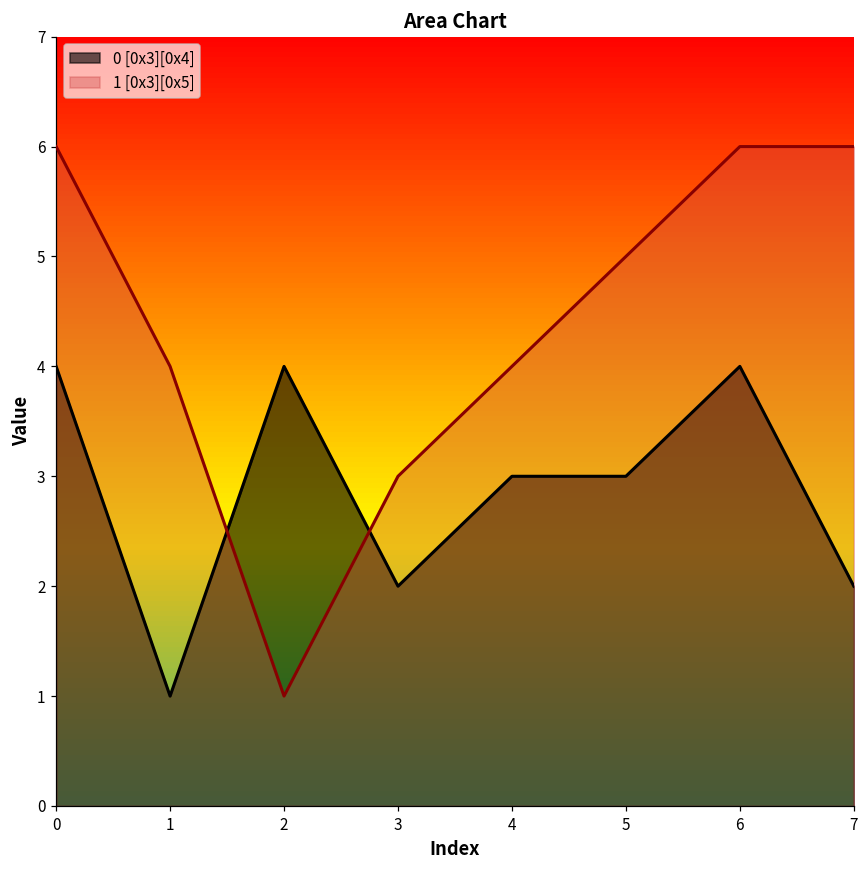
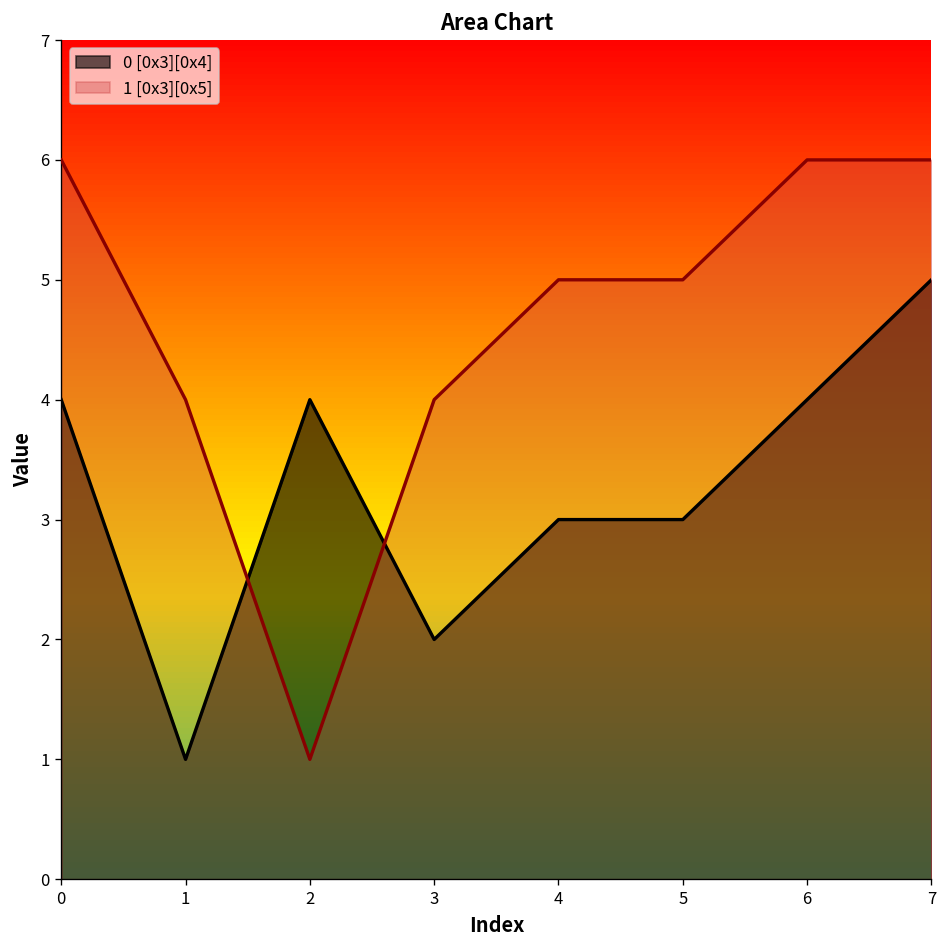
  {
    "0 [0x3][0x4]": {
      "0": 4,
      "1": 1,
      "2": 4,
      "3": 2,
      "4": 3,
      "5": 3,
      "6": 4,
-     "7": 2
+     "7": 5
    },
    "1 [0x3][0x5]": {
      "0": 6,
      "1": 4,
      "2": 1,
-     "3": 3,
-     "4": 4,
+     "3": 4,
+     "4": 5,
      "5": 5,
      "6": 6,
      "7": 6
    }
  }
